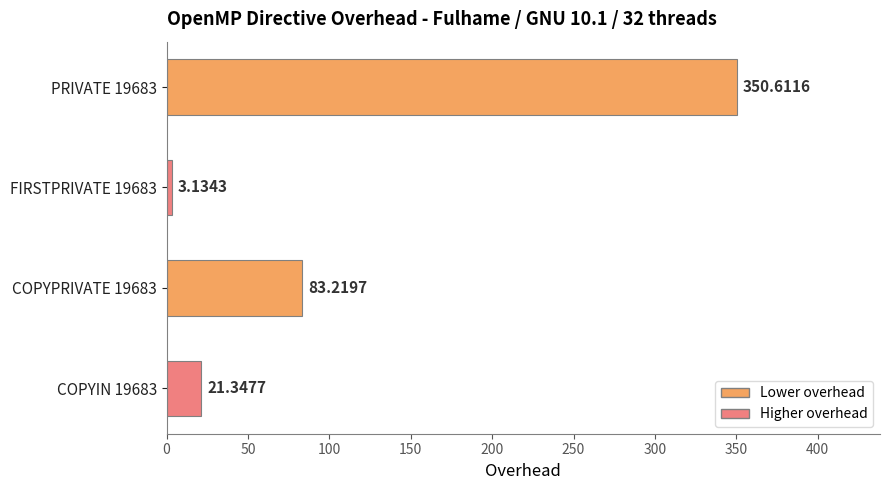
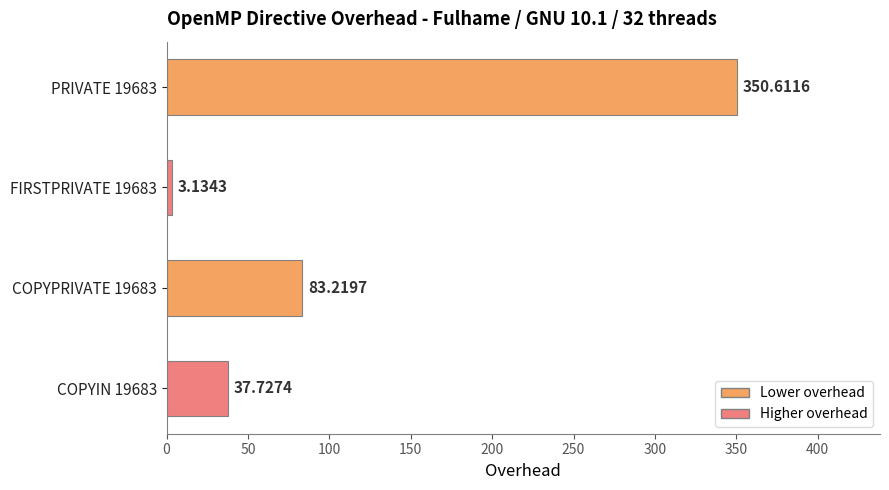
  {
    "PRIVATE 19683": 350.6116,
    "FIRSTPRIVATE 19683": 3.1343,
    "COPYPRIVATE 19683": 83.2197,
-   "COPYIN 19683": 21.3477
+   "COPYIN 19683": 37.7274
  }
